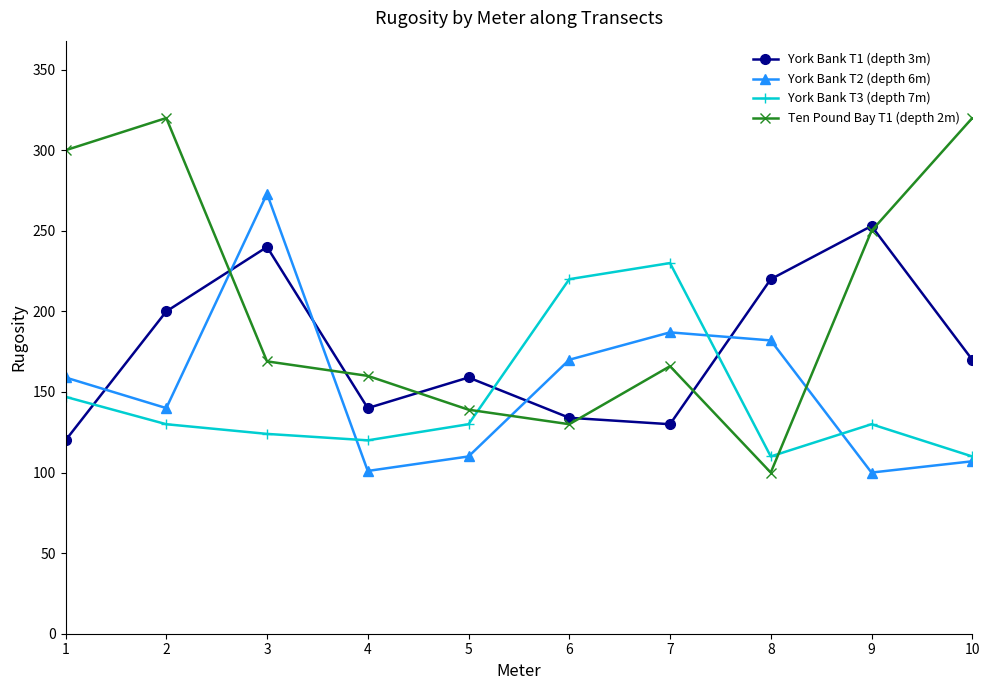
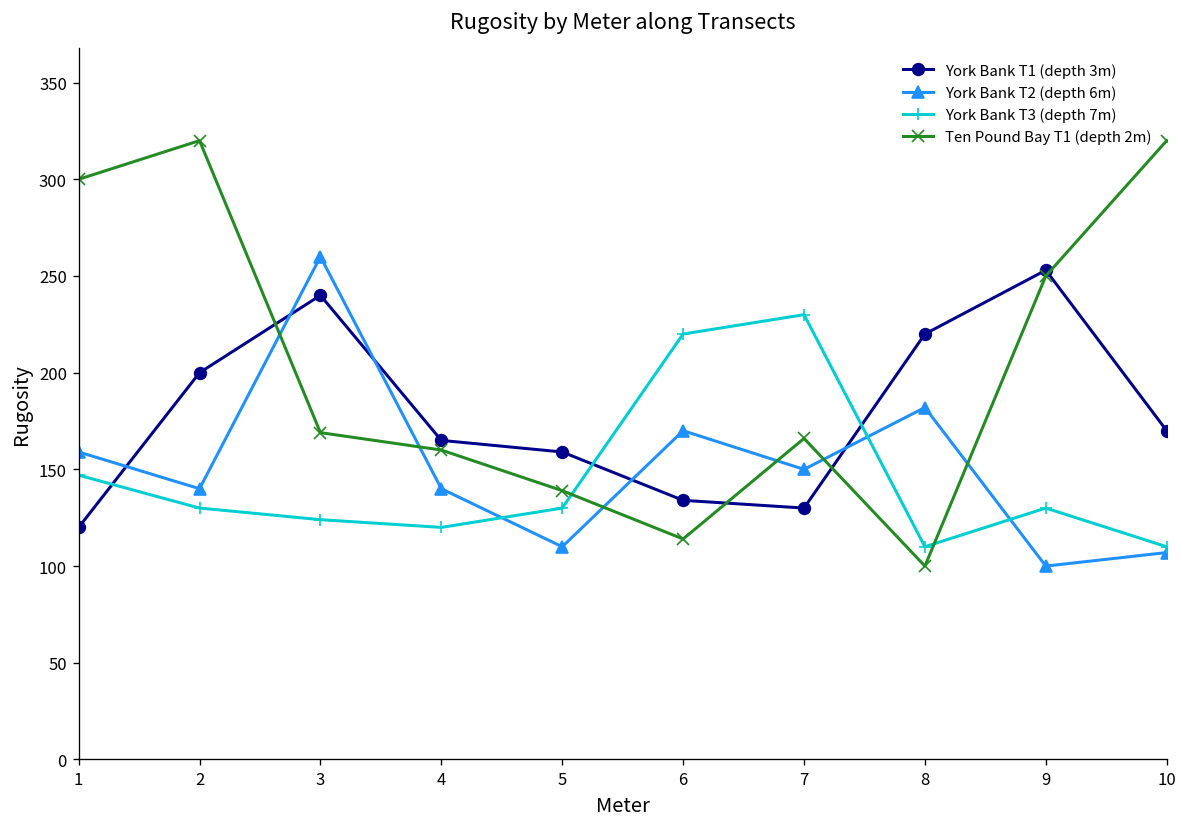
  {
    "York Bank T1 (depth 3m)": {
      "1": 120,
      "2": 200,
      "3": 240,
-     "4": 140,
+     "4": 165,
      "5": 159,
      "6": 134,
      "7": 130,
      "8": 220,
      "9": 253,
      "10": 170
    },
    "York Bank T2 (depth 6m)": {
      "1": 159,
      "2": 140,
-     "3": 273,
-     "4": 101,
+     "3": 260,
+     "4": 140,
      "5": 110,
      "6": 170,
-     "7": 187,
+     "7": 150,
      "8": 182,
      "9": 100,
      "10": 107
    },
    "York Bank T3 (depth 7m)": {
      "1": 147,
      "2": 130,
      "3": 124,
      "4": 120,
      "5": 130,
      "6": 220,
      "7": 230,
      "8": 110,
      "9": 130,
      "10": 110
    },
    "Ten Pound Bay T1 (depth 2m)": {
      "1": 300,
      "2": 320,
      "3": 169,
      "4": 160,
      "5": 139,
-     "6": 130,
+     "6": 114,
      "7": 166,
      "8": 100,
      "9": 250,
      "10": 320
    }
  }
